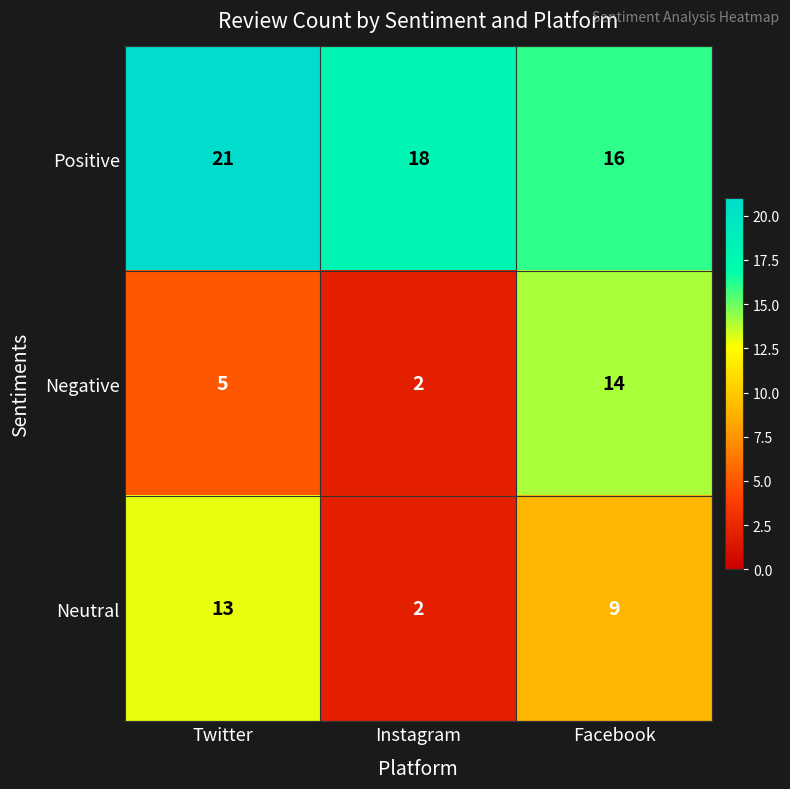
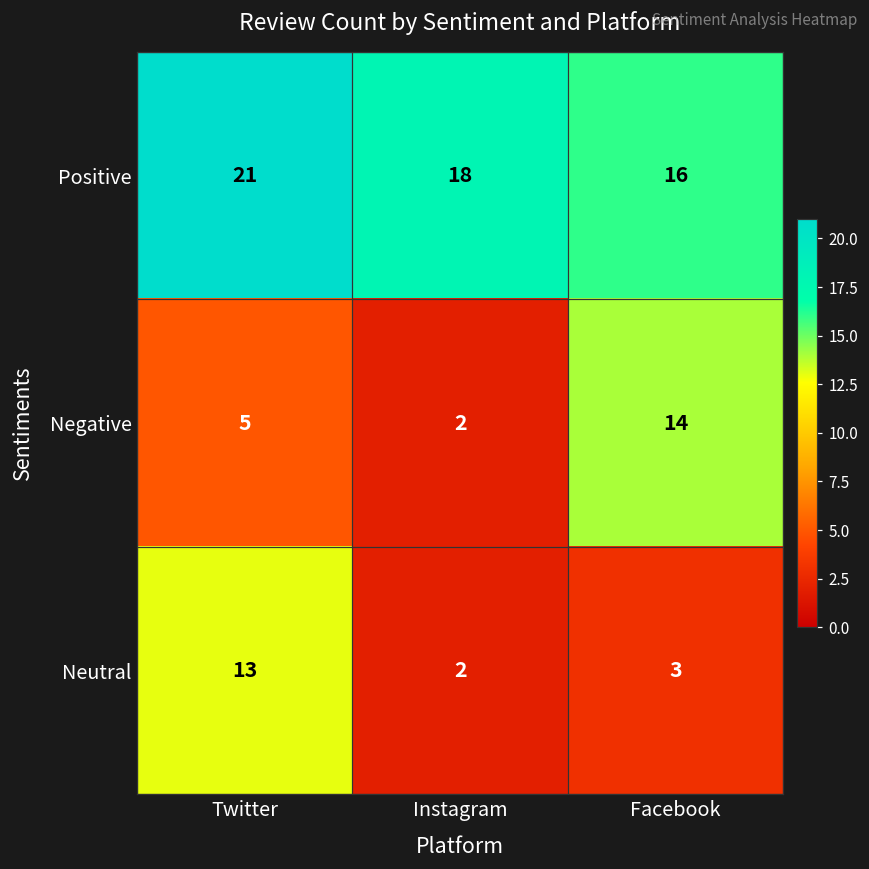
  {
    "Positive": {
      "Twitter": 21,
      "Instagram": 18,
      "Facebook": 16
    },
    "Negative": {
      "Twitter": 5,
      "Instagram": 2,
      "Facebook": 14
    },
    "Neutral": {
      "Twitter": 13,
      "Instagram": 2,
-     "Facebook": 9
+     "Facebook": 3
    }
  }
